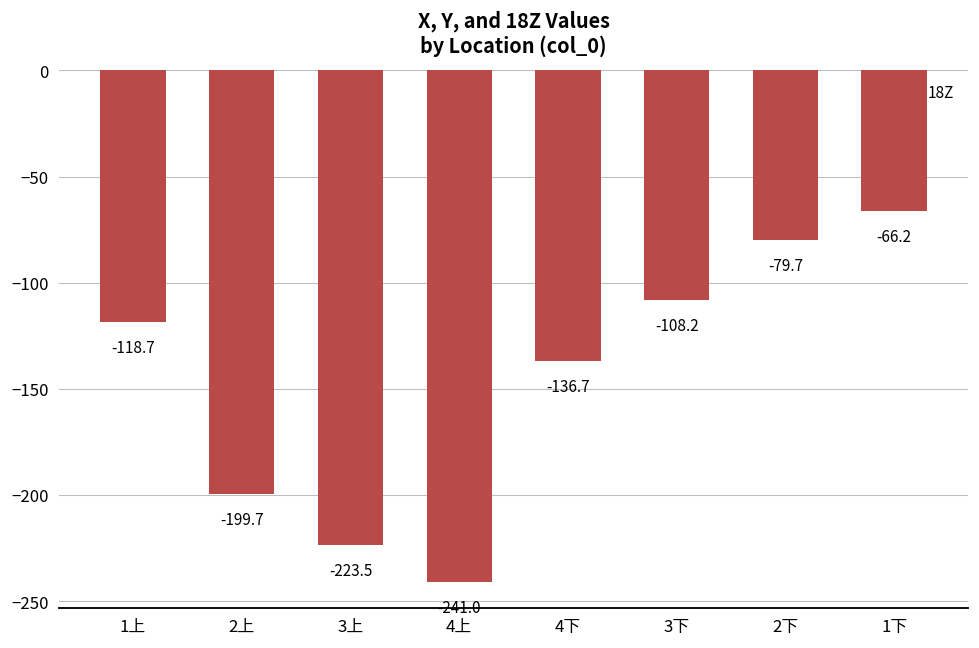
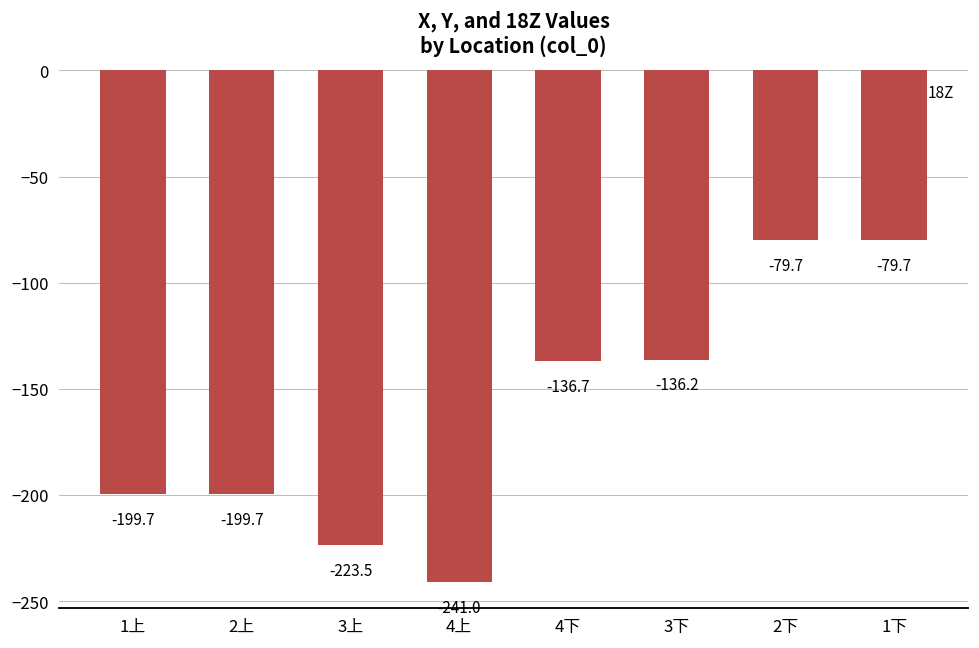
  {
-   "1上": -118.7,
+   "1上": -199.7,
    "2上": -199.7,
    "3上": -223.5,
    "4上": -241.0,
    "4下": -136.7,
-   "3下": -108.2,
+   "3下": -136.2,
    "2下": -79.7,
-   "1下": -66.2
+   "1下": -79.7
  }
